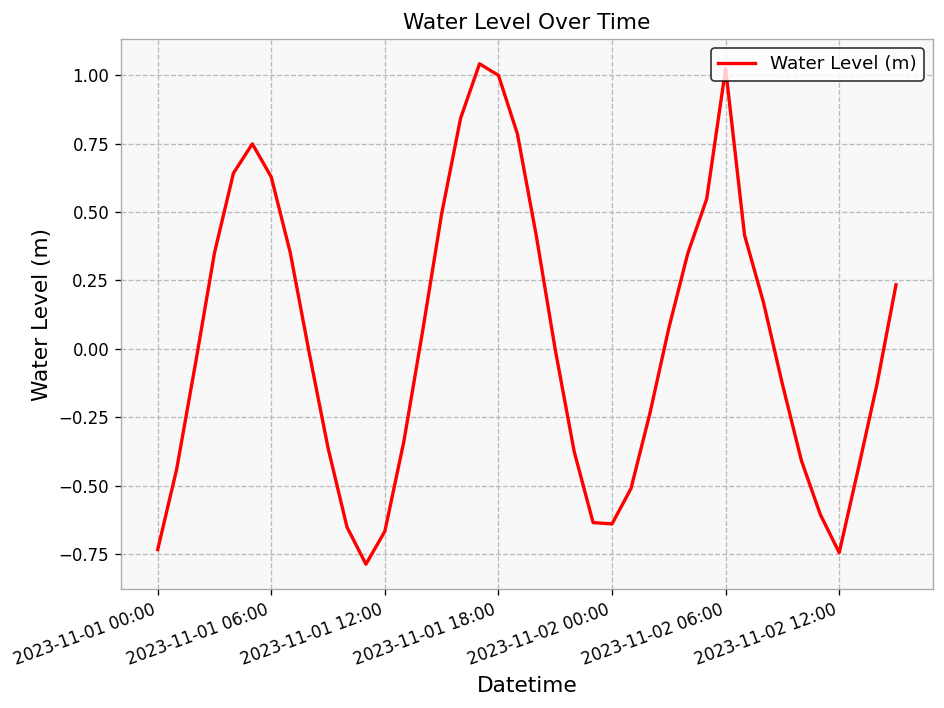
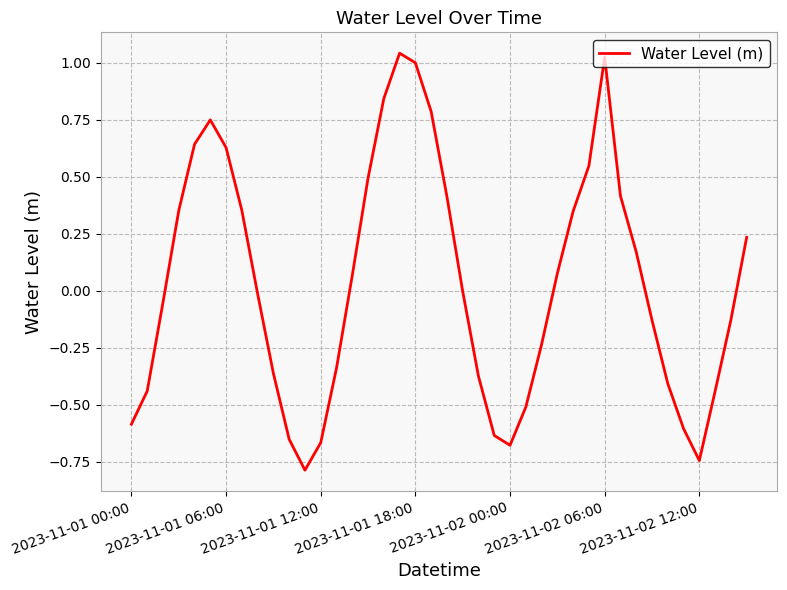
  {
-   "2023-11-01 00:00": -0.73,
+   "2023-11-01 00:00": -0.59,
    "2023-11-01 06:00": 0.63,
    "2023-11-01 12:00": -0.67,
    "2023-11-01 18:00": 1.00,
-   "2023-11-02 00:00": -0.64,
+   "2023-11-02 00:00": -0.68,
    "2023-11-02 12:00": -0.75
  }
